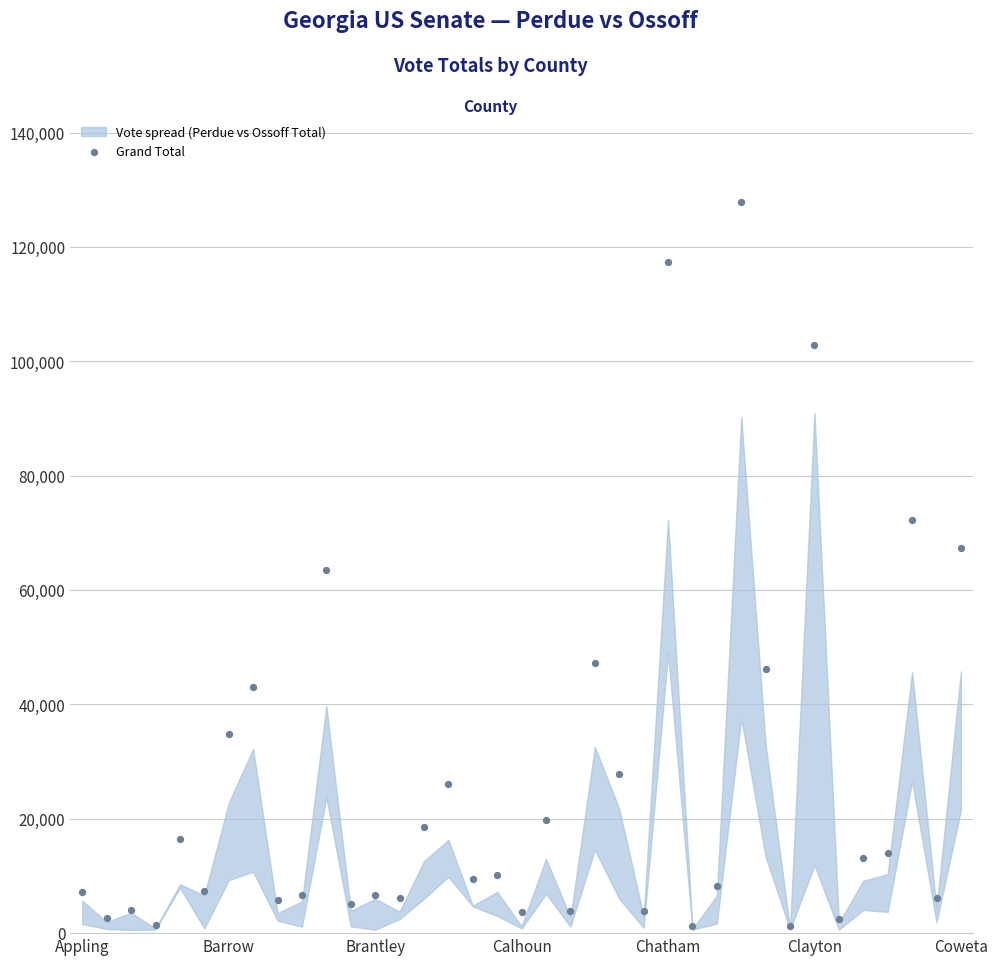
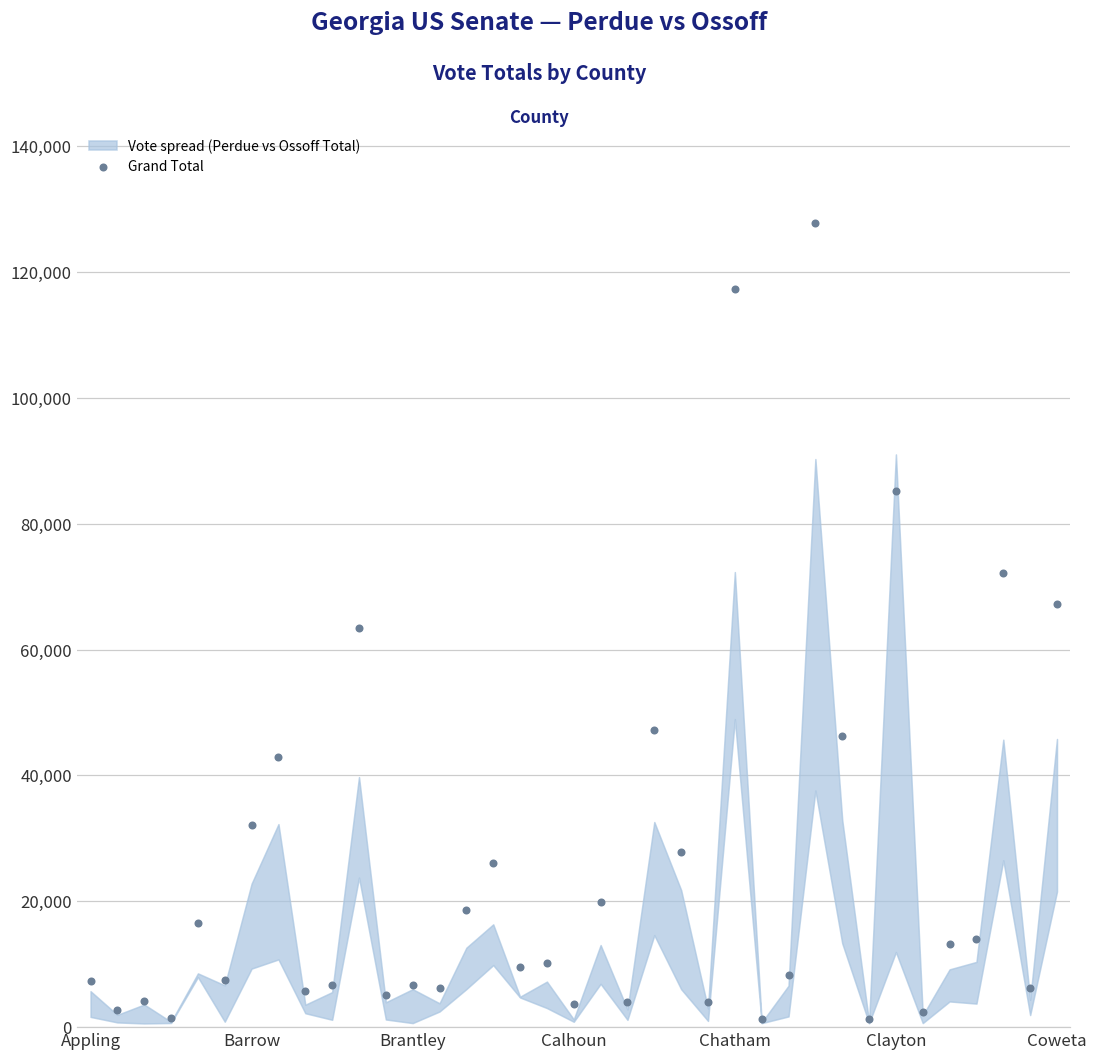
  {
    "Grand Total": {
-     "Barrow": "35,000",
-     "Clayton": "103,000"
+     "Barrow": "32,000",
+     "Clayton": "85,000"
    }
  }
